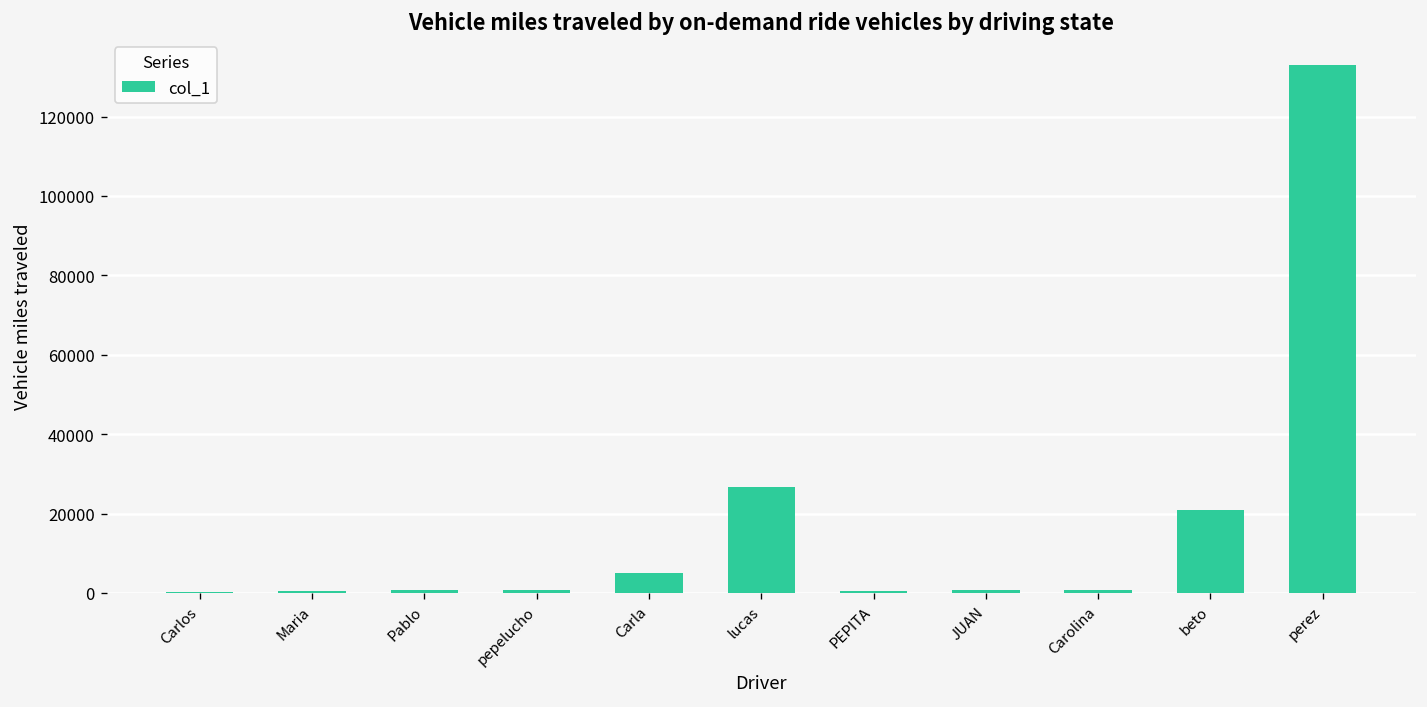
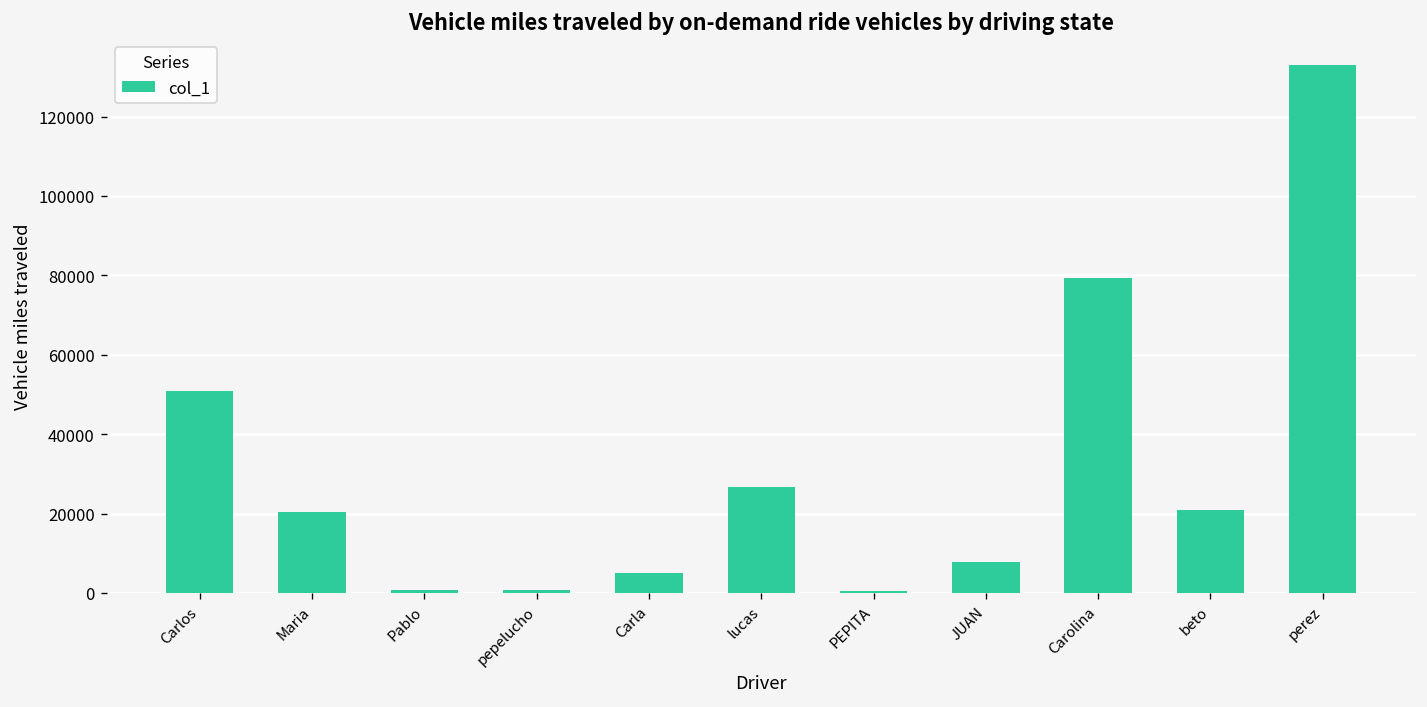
  {
-   "Carlos": 0,
-   "Maria": 0,
+   "Carlos": 51000,
+   "Maria": 20000,
    "Carla": 5000,
    "lucas": 27000,
-   "JUAN": 1000,
-   "Carolina": 1000,
+   "JUAN": 8000,
+   "Carolina": 79000,
    "beto": 21000,
    "perez": 133000
  }
